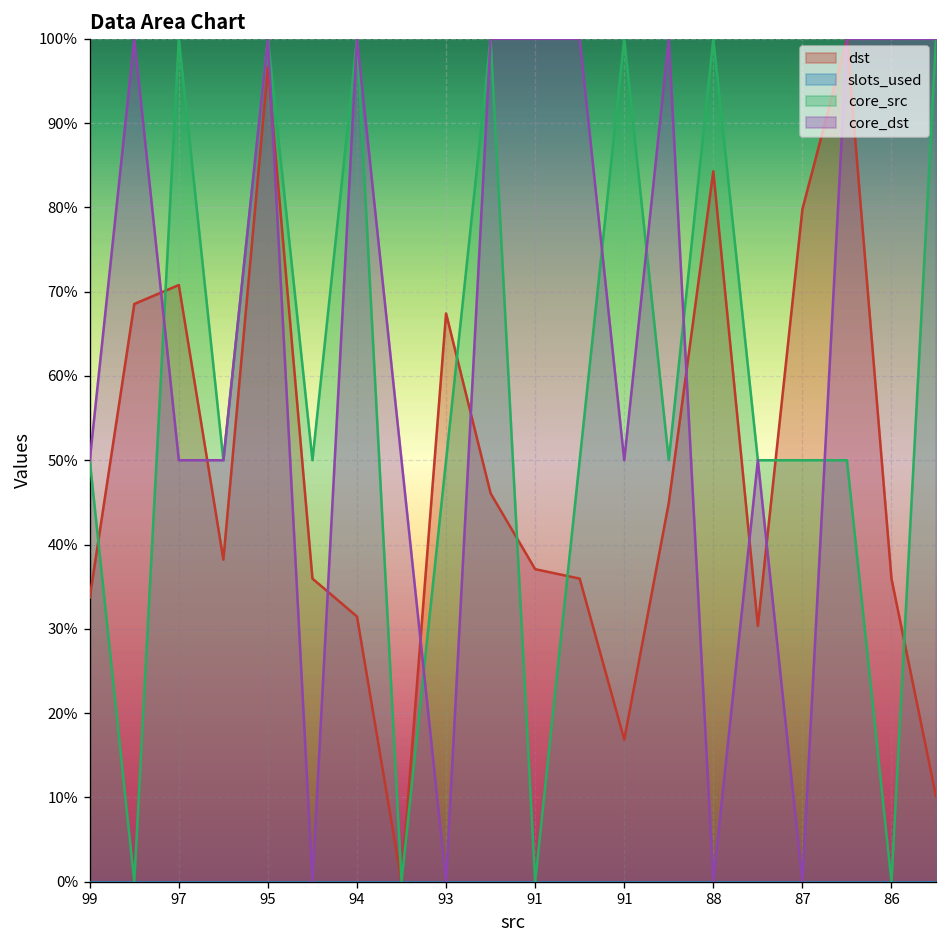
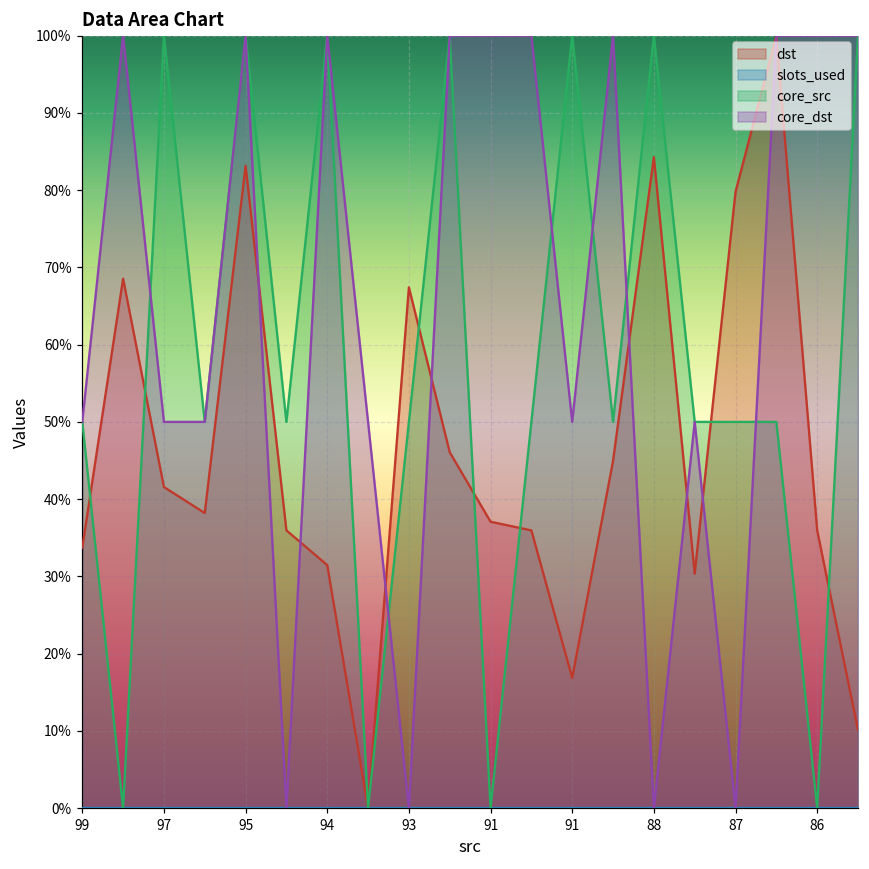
  {
    "dst": {
      "99": "34%",
-     "97": "71%",
-     "95": "97%",
+     "97": "42%",
+     "95": "83%",
      "94": "31%",
      "93": "67%",
      "88": "84%",
      "87": "80%",
      "86": "36%"
    },
    "core_dst": {
      "97": "50%",
      "86": "100%"
    }
  }
